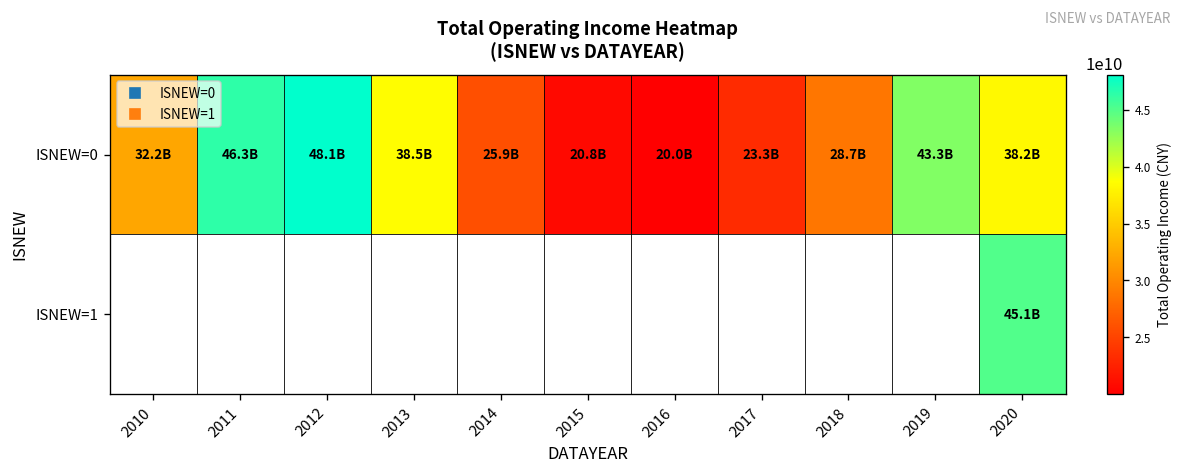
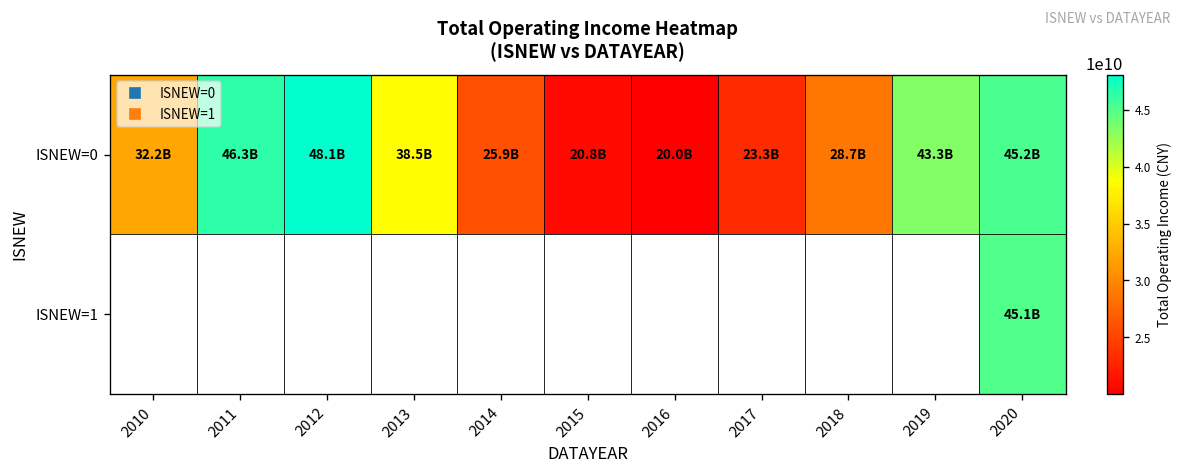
  {
    "ISNEW=0": {
      "2010": "32.2B",
      "2011": "46.3B",
      "2012": "48.1B",
      "2013": "38.5B",
      "2014": "25.9B",
      "2015": "20.8B",
      "2016": "20.0B",
      "2017": "23.3B",
      "2018": "28.7B",
      "2019": "43.3B",
-     "2020": "38.2B"
+     "2020": "45.2B"
    },
    "ISNEW=1": {
      "2020": "45.1B"
    }
  }
